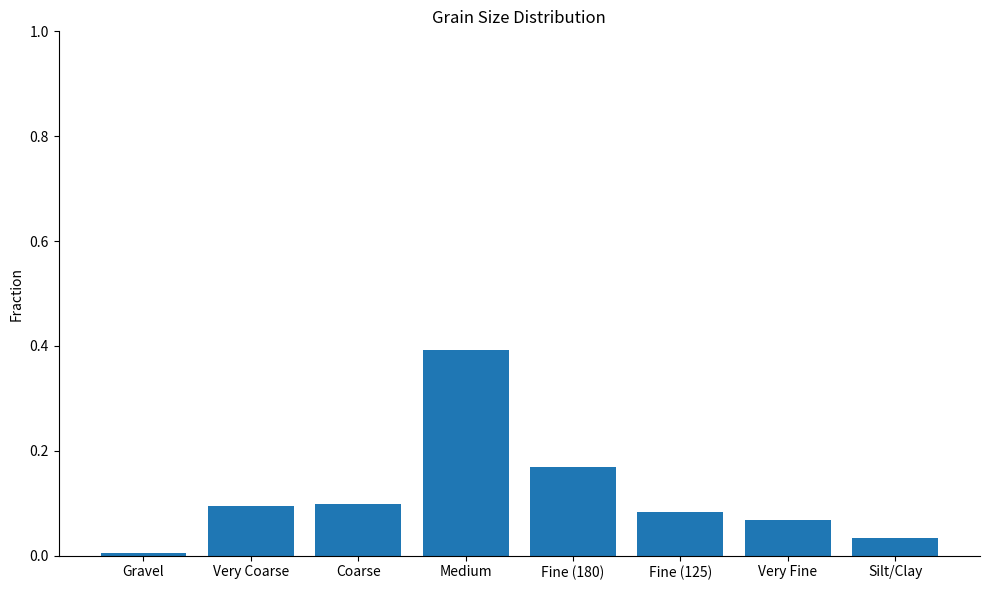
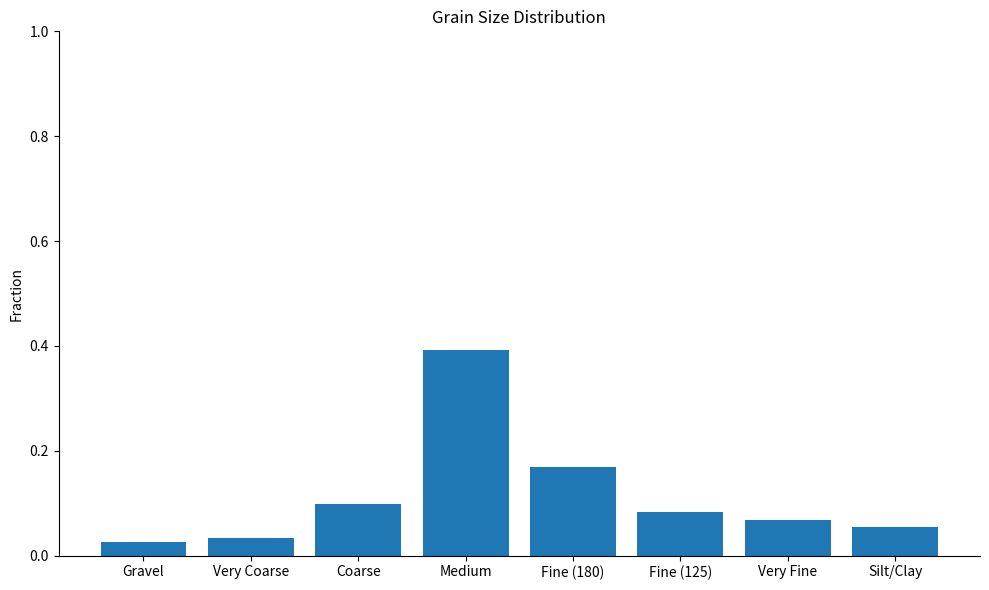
  {
-   "Gravel": 0.01,
-   "Very Coarse": 0.10,
+   "Gravel": 0.03,
+   "Very Coarse": 0.03,
    "Coarse": 0.10,
    "Medium": 0.39,
    "Fine (180)": 0.17,
    "Fine (125)": 0.08,
    "Very Fine": 0.07,
-   "Silt/Clay": 0.03
+   "Silt/Clay": 0.06
  }
